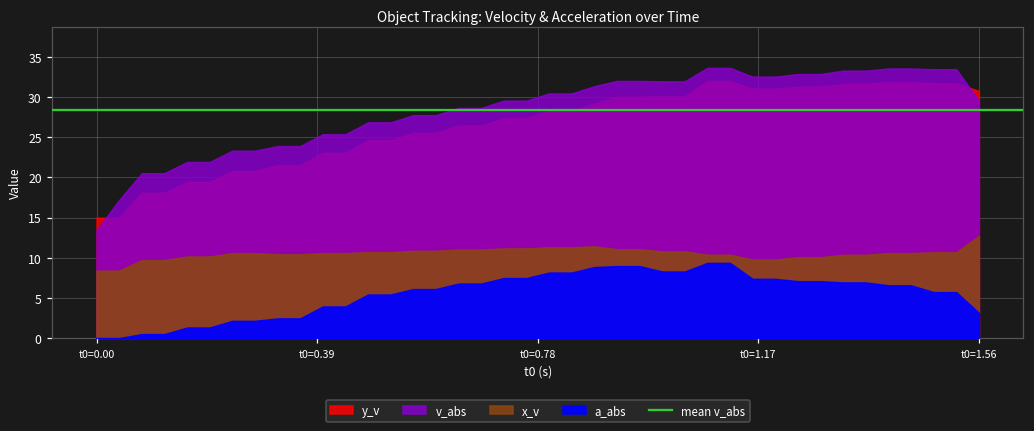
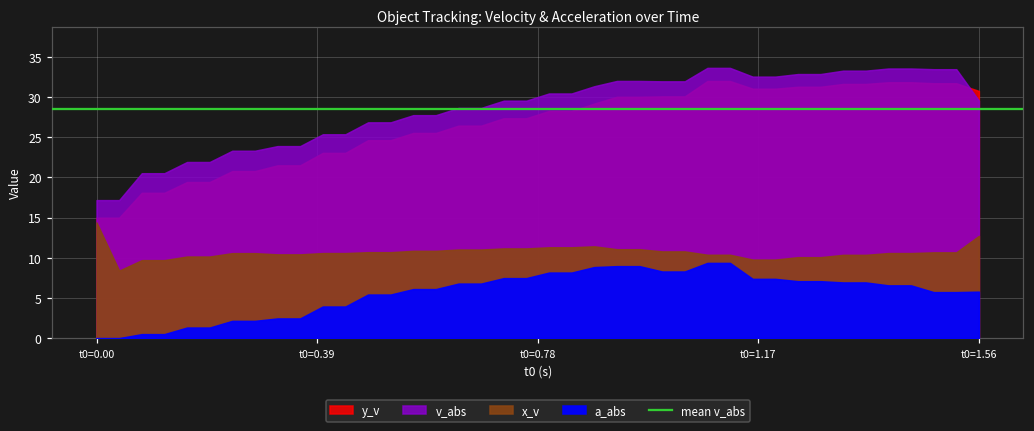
  {
    "y_v": {
      "t0=0.00": 15,
      "t0=1.56": 31
    },
    "v_abs": {
-     "t0=0.00": 13,
+     "t0=0.00": 17,
      "t0=1.56": 30
    },
    "x_v": {
-     "t0=0.00": 8,
+     "t0=0.00": 14,
      "t0=1.56": 13
    },
    "a_abs": {
      "t0=0.00": 0,
-     "t0=1.56": 3
+     "t0=1.56": 6
    }
  }
